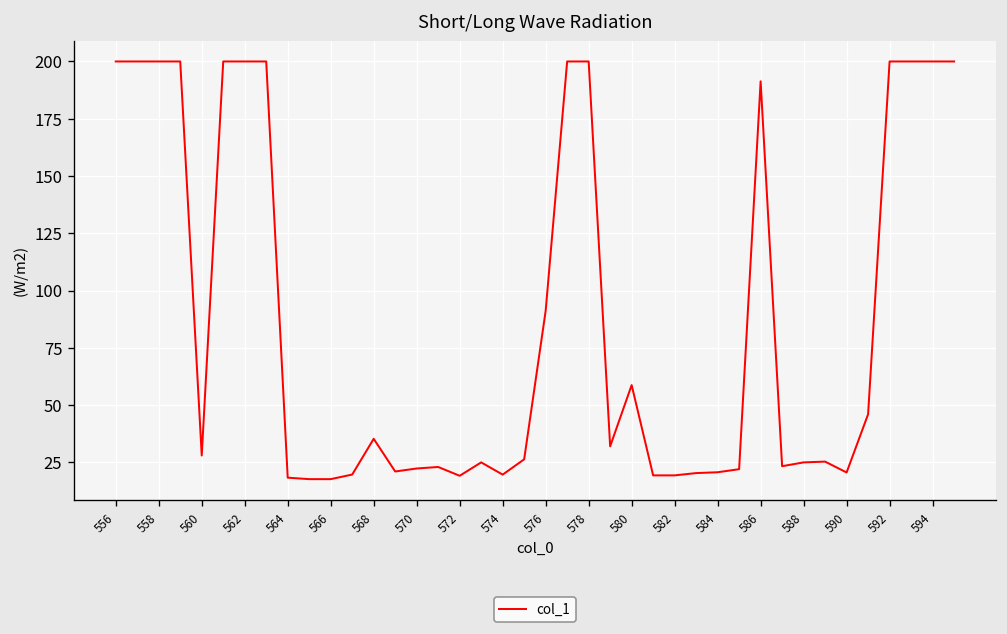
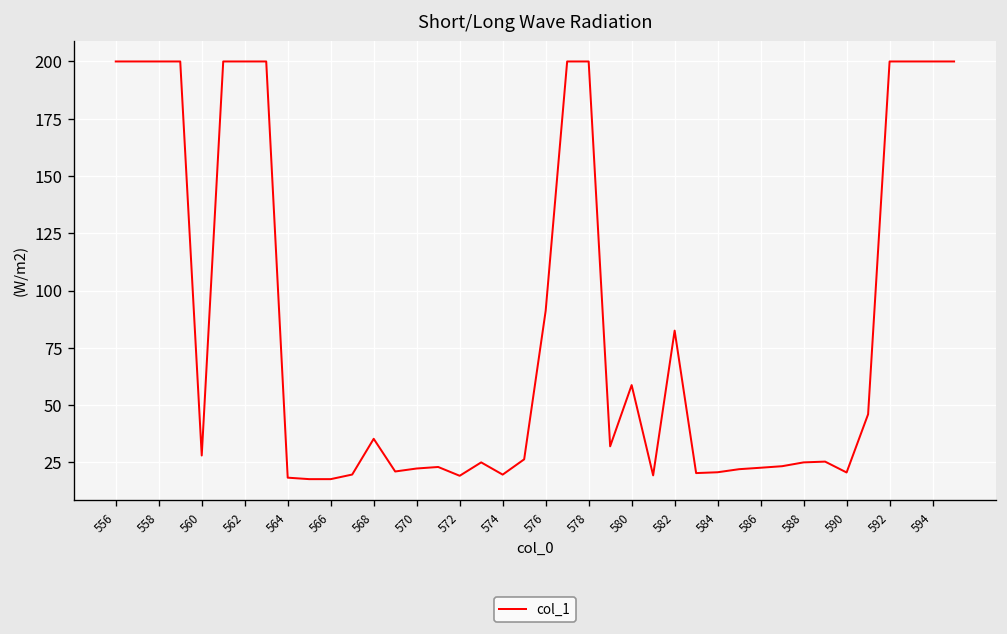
  {
    "556": 200,
    "558": 200,
    "560": 28,
    "562": 200,
    "564": 18,
    "566": 18,
    "568": 35,
    "570": 22,
    "572": 19,
    "574": 20,
    "576": 91,
    "578": 200,
    "580": 59,
-   "582": 19,
+   "582": 83,
    "584": 21,
-   "586": 191,
+   "586": 23,
    "588": 25,
    "590": 21,
    "592": 200,
    "594": 200
  }
